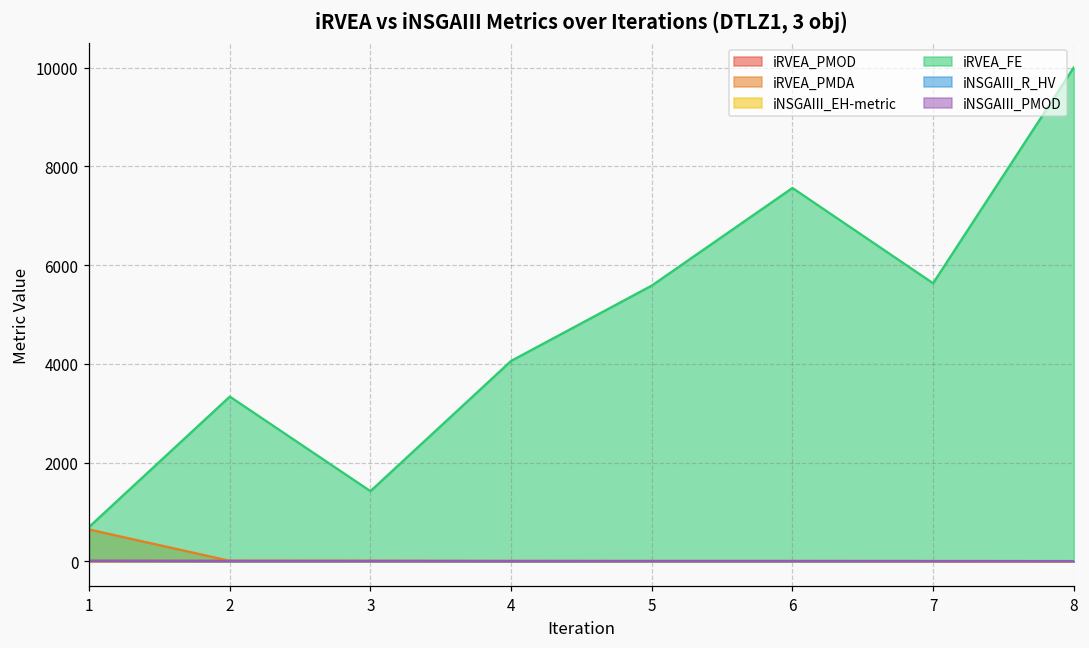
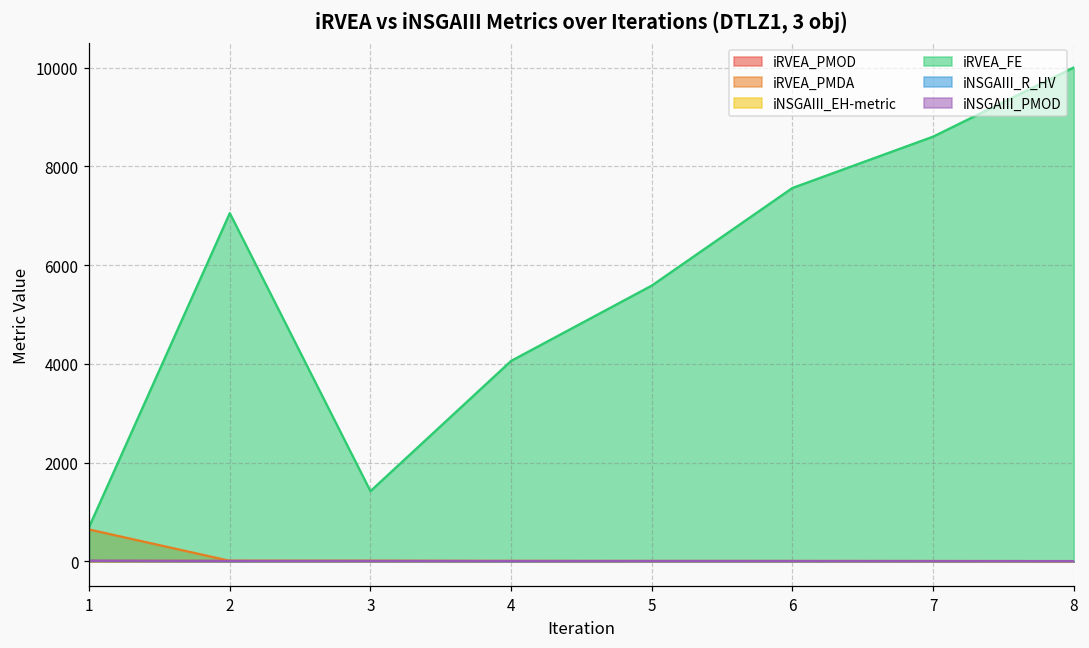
  {
    "iNSGAIII_PMOD": {
      "1": 0
    },
    "iRVEA_FE": {
-     "2": 3300,
+     "2": 7100,
      "3": 1400,
      "4": 4100,
      "5": 5600,
      "6": 7600,
-     "7": 5600,
+     "7": 8600,
      "8": 10000
    }
  }
